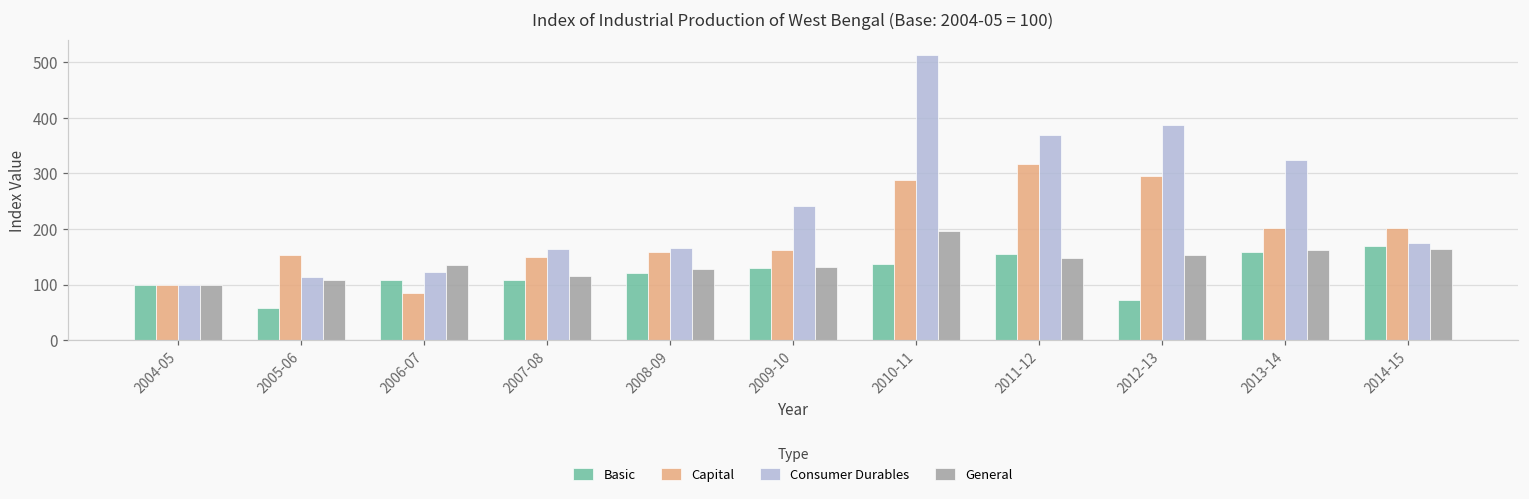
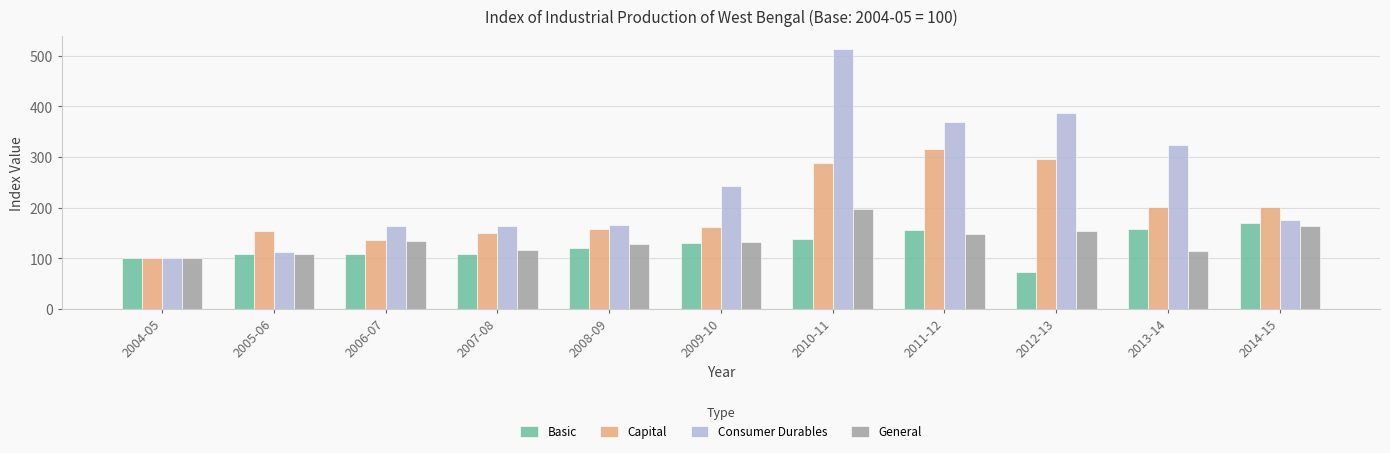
  {
    "Basic": {
      "2004-05": 100,
-     "2005-06": 60,
+     "2005-06": 110,
      "2006-07": 110,
      "2007-08": 110,
      "2008-09": 120,
      "2009-10": 130,
      "2010-11": 140,
      "2011-12": 160,
      "2012-13": 70,
      "2013-14": 160,
      "2014-15": 170
    },
    "Capital": {
      "2004-05": 100,
      "2005-06": 150,
-     "2006-07": 90,
+     "2006-07": 140,
      "2007-08": 150,
      "2008-09": 160,
      "2009-10": 160,
      "2010-11": 290,
      "2011-12": 320,
      "2012-13": 300,
      "2013-14": 200,
      "2014-15": 200
    },
    "Consumer Durables": {
      "2004-05": 100,
      "2005-06": 110,
-     "2006-07": 120,
+     "2006-07": 160,
      "2007-08": 160,
      "2008-09": 170,
      "2009-10": 240,
      "2010-11": 510,
      "2011-12": 370,
      "2012-13": 390,
      "2013-14": 320,
      "2014-15": 180
    },
    "General": {
      "2004-05": 100,
      "2005-06": 110,
      "2006-07": 130,
      "2007-08": 120,
      "2008-09": 130,
      "2009-10": 130,
      "2010-11": 200,
      "2011-12": 150,
      "2012-13": 150,
-     "2013-14": 160,
+     "2013-14": 110,
      "2014-15": 160
    }
  }
